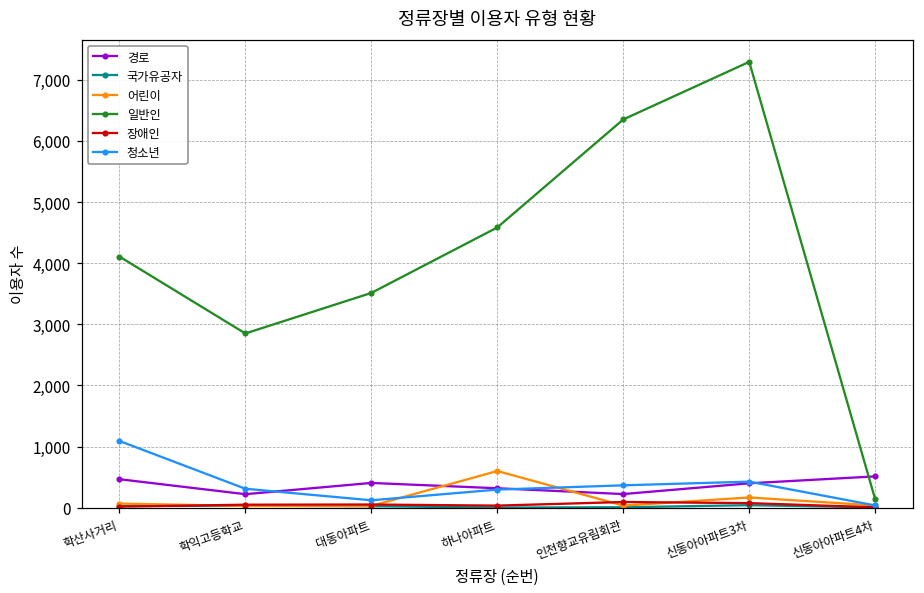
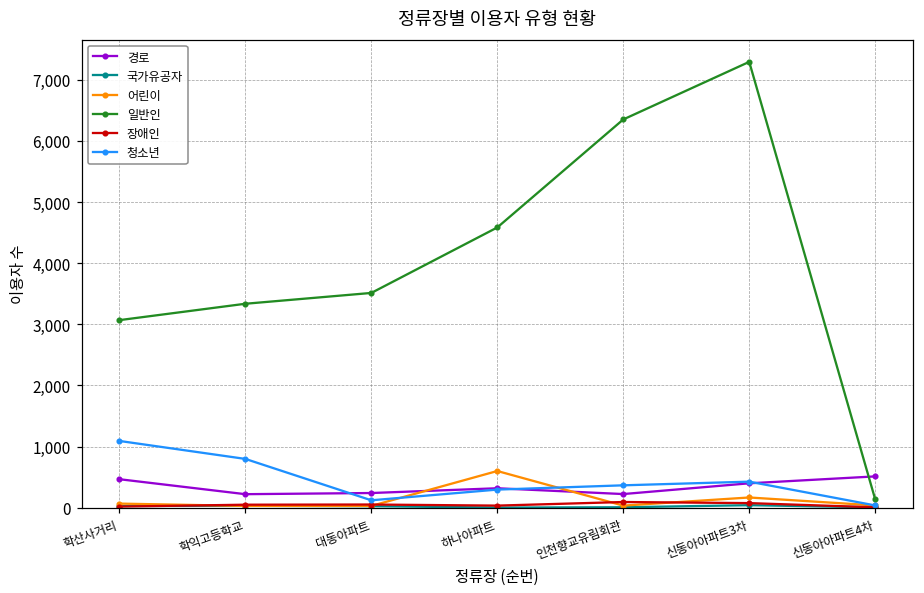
  {
    "경로": {
      "학산사거리": "500",
      "학익고등학교": "200",
-     "대동아파트": "400",
+     "대동아파트": "200",
      "인천향교유림회관": "200",
      "신동아아파트4차": "500"
    },
    "어린이": {
      "하나아파트": "600",
      "신동아아파트3차": "200"
    },
    "일반인": {
-     "학산사거리": "4,100",
-     "학익고등학교": "2,800",
+     "학산사거리": "3,100",
+     "학익고등학교": "3,300",
      "대동아파트": "3,500",
      "하나아파트": "4,600",
      "인천향교유림회관": "6,400",
      "신동아아파트3차": "7,300",
      "신동아아파트4차": "100"
    },
    "장애인": {
      "인천향교유림회관": "100"
    },
    "청소년": {
      "학산사거리": "1,100",
-     "학익고등학교": "300",
+     "학익고등학교": "800",
      "대동아파트": "100",
      "인천향교유림회관": "400"
    }
  }
